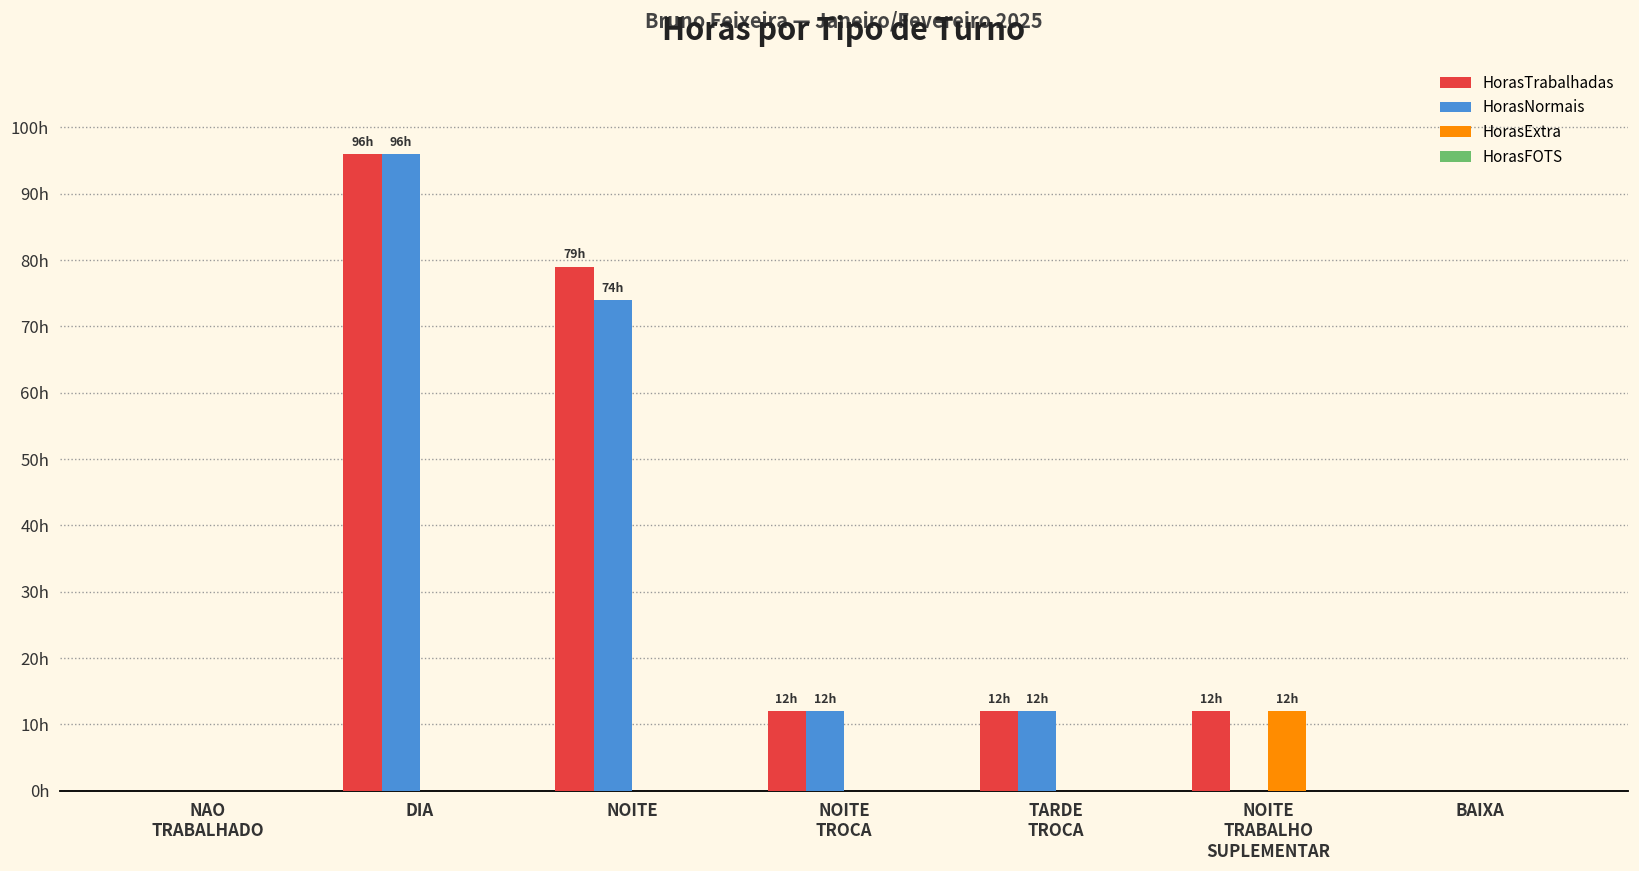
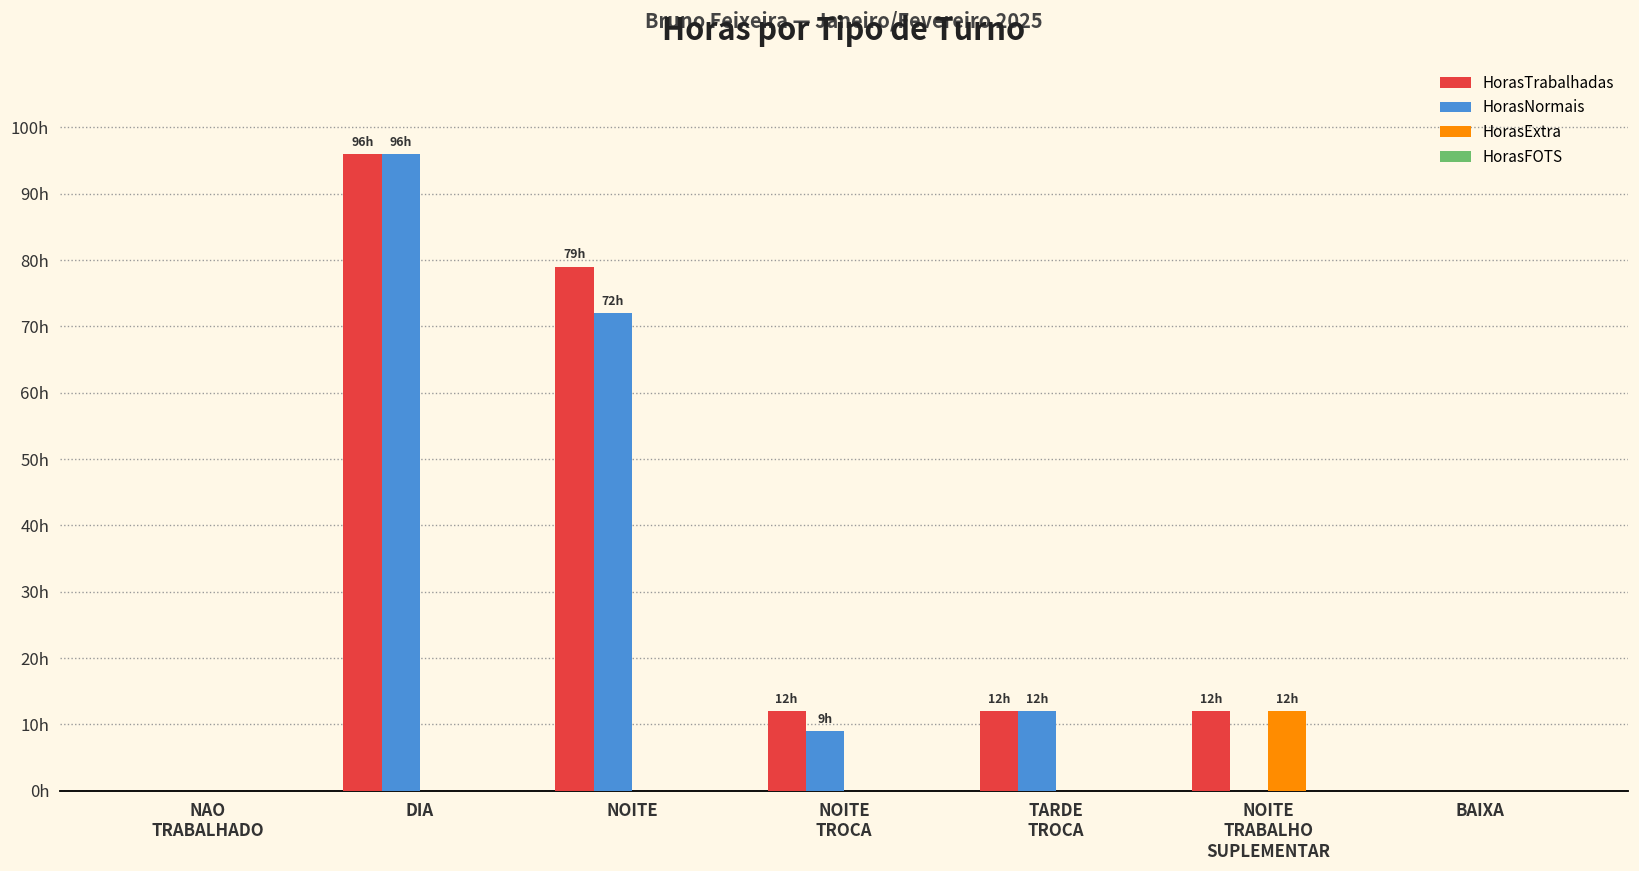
  {
    "HorasTrabalhadas": {
      "DIA": "96h",
      "NOITE": "79h",
      "NOITE TROCA": "12h",
      "TARDE TROCA": "12h",
      "NOITE TRABALHO SUPLEMENTAR": "12h"
    },
    "HorasNormais": {
      "DIA": "96h",
-     "NOITE": "74h",
-     "NOITE TROCA": "12h",
+     "NOITE": "72h",
+     "NOITE TROCA": "9h",
      "TARDE TROCA": "12h"
    },
    "HorasExtra": {
      "NOITE TRABALHO SUPLEMENTAR": "12h"
    },
    "HorasFOTS": {
      "NAO TRABALHADO": "0h",
      "DIA": "0h",
      "NOITE": "0h",
      "NOITE TROCA": "0h",
      "TARDE TROCA": "0h",
      "NOITE TRABALHO SUPLEMENTAR": "0h",
      "BAIXA": "0h"
    }
  }
